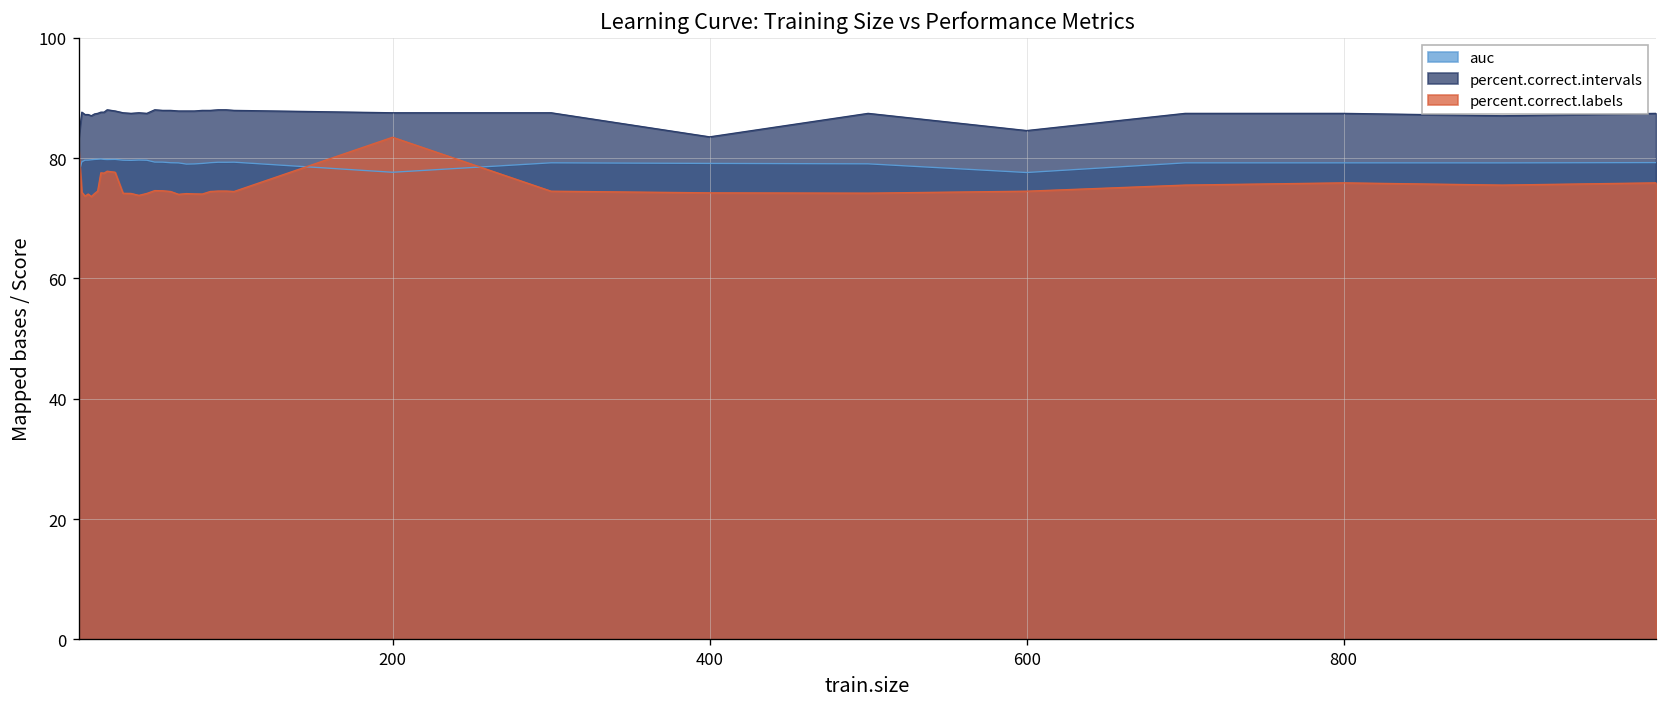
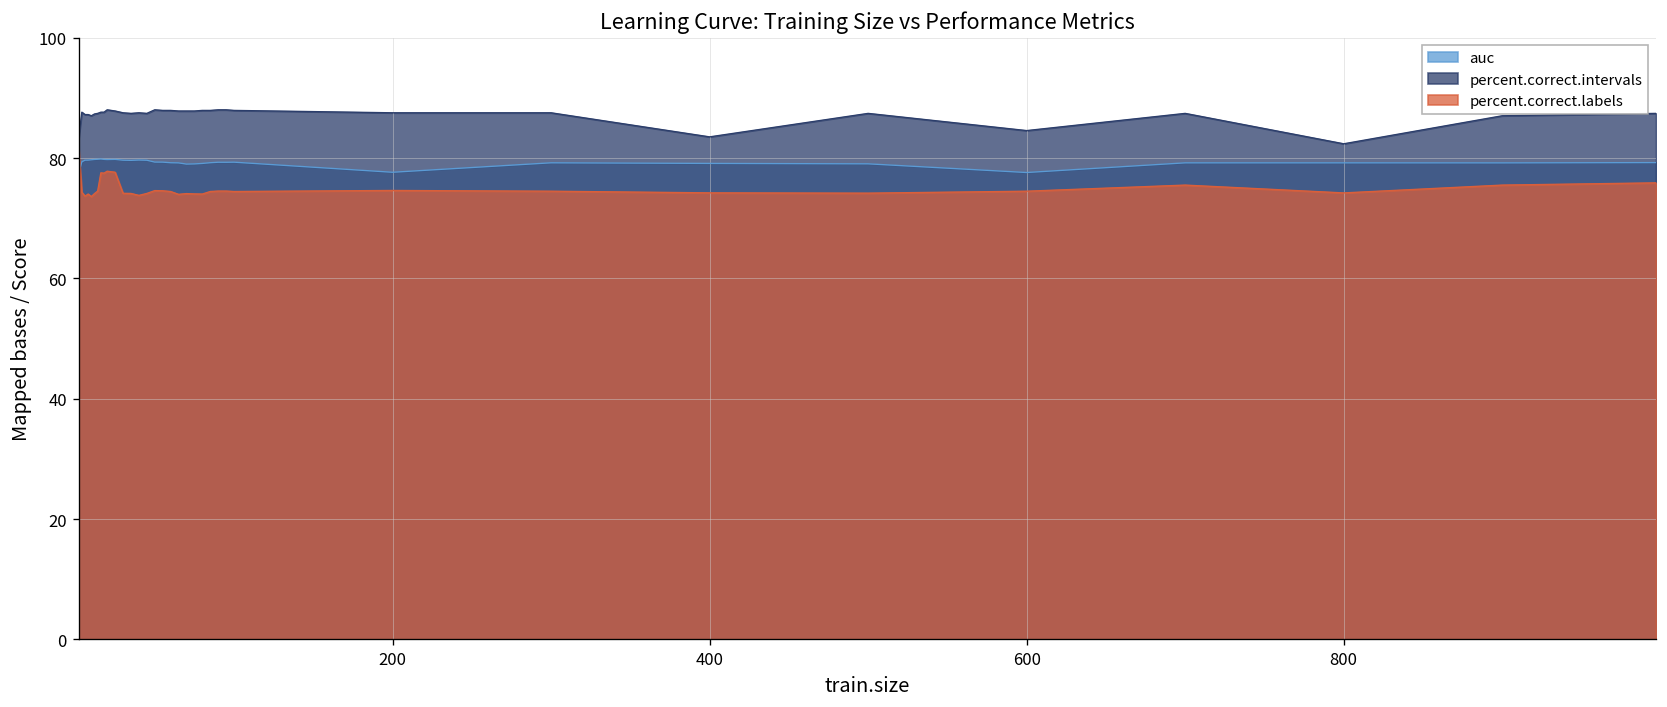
  {
    "auc": {
      "200": 78,
      "400": 79,
      "600": 78,
      "800": 79
    },
    "percent.correct.intervals": {
      "200": 88,
      "400": 84,
      "600": 85,
-     "800": 87
+     "800": 82
    },
    "percent.correct.labels": {
-     "200": 83,
+     "200": 75,
      "400": 74,
      "600": 75,
-     "800": 76
+     "800": 74
    }
  }
